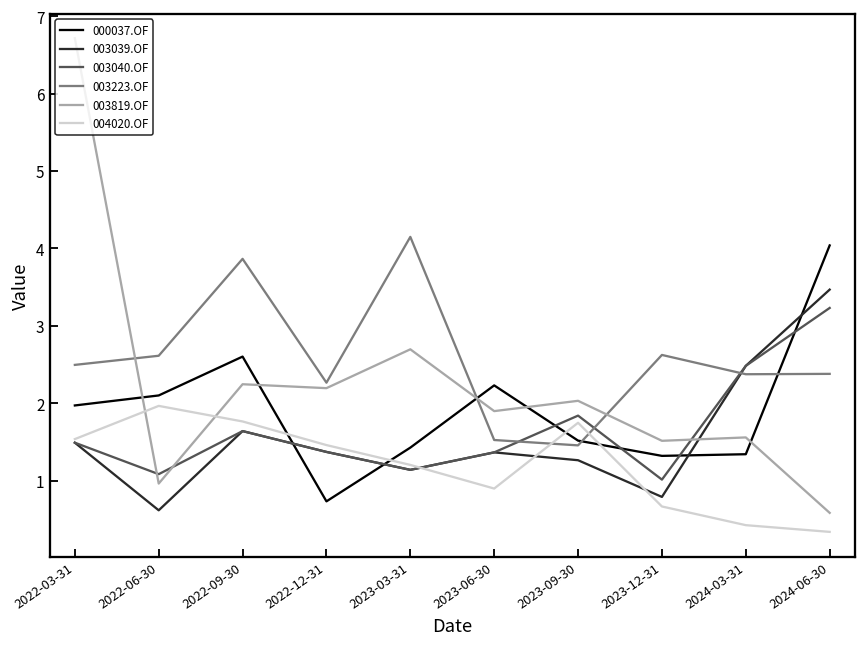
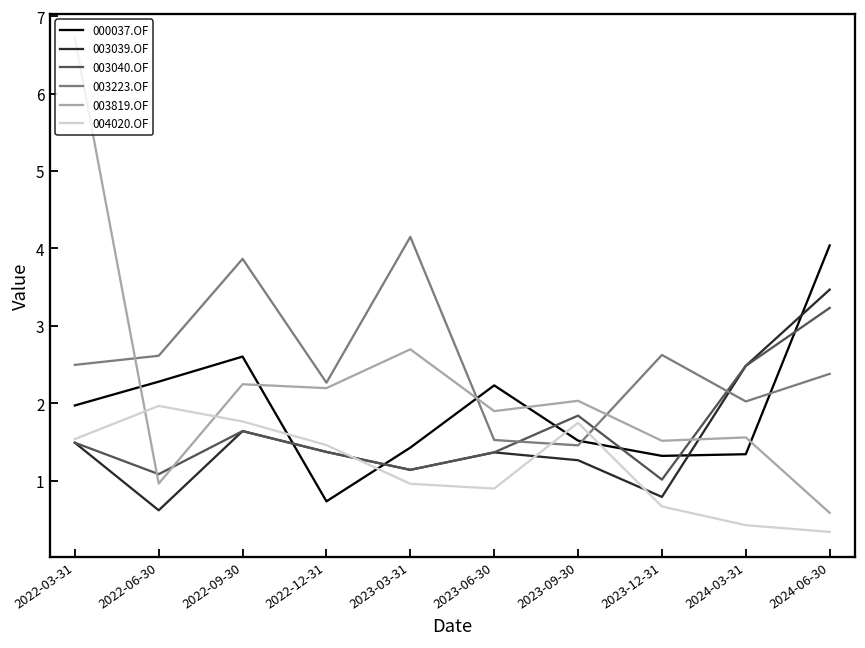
  {
    "000037.OF": {
      "2022-03-31": 2.0,
-     "2022-06-30": 2.1,
+     "2022-06-30": 2.3,
      "2022-09-30": 2.6,
      "2022-12-31": 0.7,
      "2023-03-31": 1.4,
      "2023-06-30": 2.2,
      "2023-09-30": 1.5,
      "2023-12-31": 1.3,
      "2024-03-31": 1.3,
      "2024-06-30": 4.0
    },
    "003039.OF": {
      "2022-06-30": 0.6,
      "2023-09-30": 1.3,
      "2023-12-31": 0.8,
      "2024-06-30": 3.5
    },
    "003040.OF": {
      "2022-06-30": 1.1,
      "2023-09-30": 1.8,
      "2023-12-31": 1.0,
      "2024-06-30": 3.2
    },
    "003223.OF": {
      "2022-03-31": 2.5,
      "2022-06-30": 2.6,
      "2022-09-30": 3.9,
      "2022-12-31": 2.3,
      "2023-03-31": 4.1,
      "2023-06-30": 1.5,
      "2023-09-30": 1.5,
      "2023-12-31": 2.6,
-     "2024-03-31": 2.4,
+     "2024-03-31": 2.0,
      "2024-06-30": 2.4
    },
    "003819.OF": {
      "2022-06-30": 1.0,
      "2022-09-30": 2.2,
      "2022-12-31": 2.2,
      "2023-03-31": 2.7,
      "2023-06-30": 1.9,
      "2023-09-30": 2.0,
      "2023-12-31": 1.5,
      "2024-03-31": 1.6,
      "2024-06-30": 0.6
    },
    "004020.OF": {
      "2022-03-31": 1.5,
      "2022-06-30": 2.0,
      "2022-09-30": 1.8,
      "2022-12-31": 1.5,
-     "2023-03-31": 1.2,
+     "2023-03-31": 1.0,
      "2023-06-30": 0.9,
      "2023-09-30": 1.7,
      "2023-12-31": 0.7,
      "2024-03-31": 0.4,
      "2024-06-30": 0.3
    }
  }
